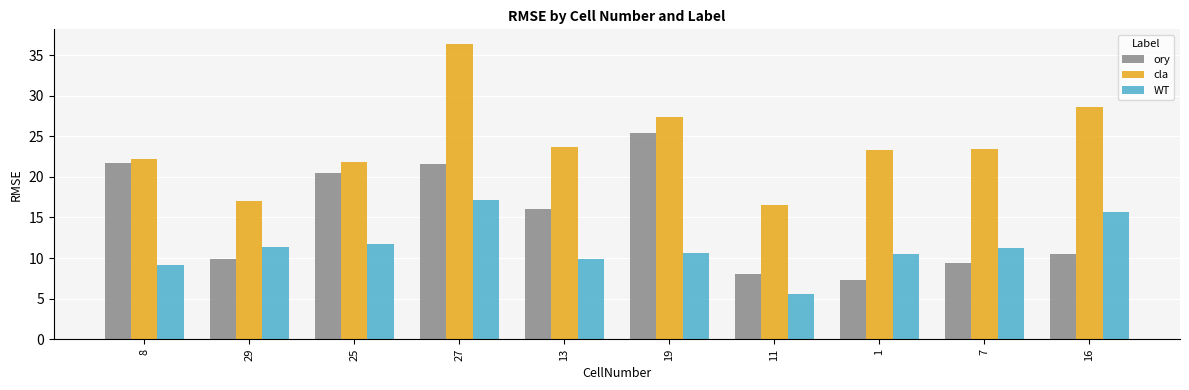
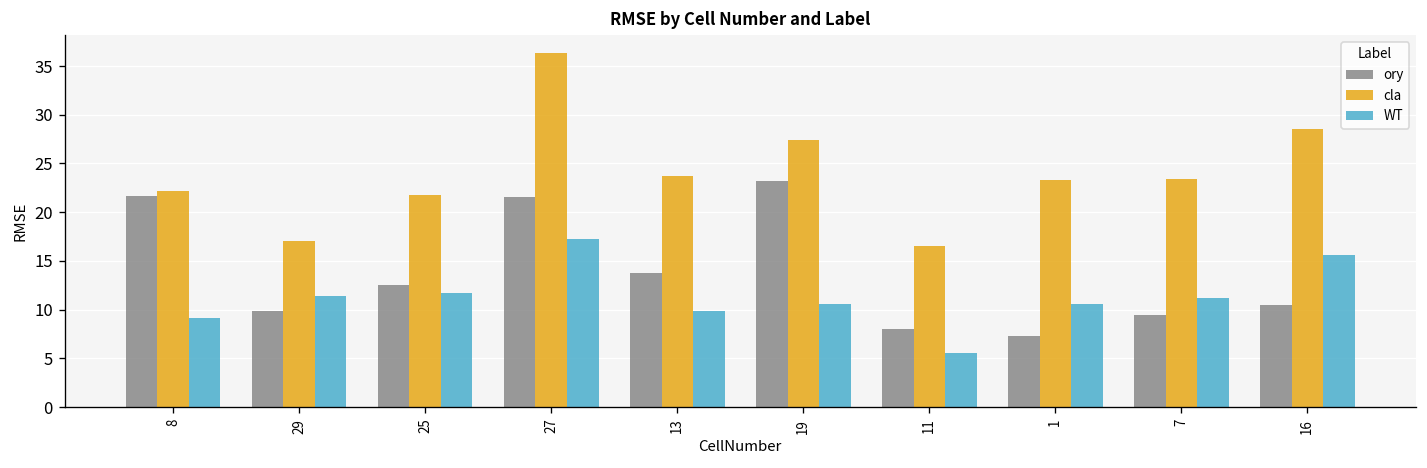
  {
    "ory": {
      "8": 22,
      "29": 10,
-     "25": 21,
+     "25": 13,
      "27": 22,
-     "13": 16,
-     "19": 25,
+     "13": 14,
+     "19": 23,
      "11": 8,
      "1": 7,
      "7": 9,
      "16": 11
    },
    "cla": {
      "8": 22,
      "29": 17,
      "25": 22,
      "27": 36,
      "13": 24,
      "19": 27,
      "11": 17,
      "1": 23,
      "7": 23,
      "16": 29
    },
    "WT": {
      "8": 9,
      "29": 11,
      "25": 12,
      "27": 17,
      "13": 10,
      "19": 11,
      "11": 6,
      "1": 11,
      "7": 11,
      "16": 16
    }
  }
